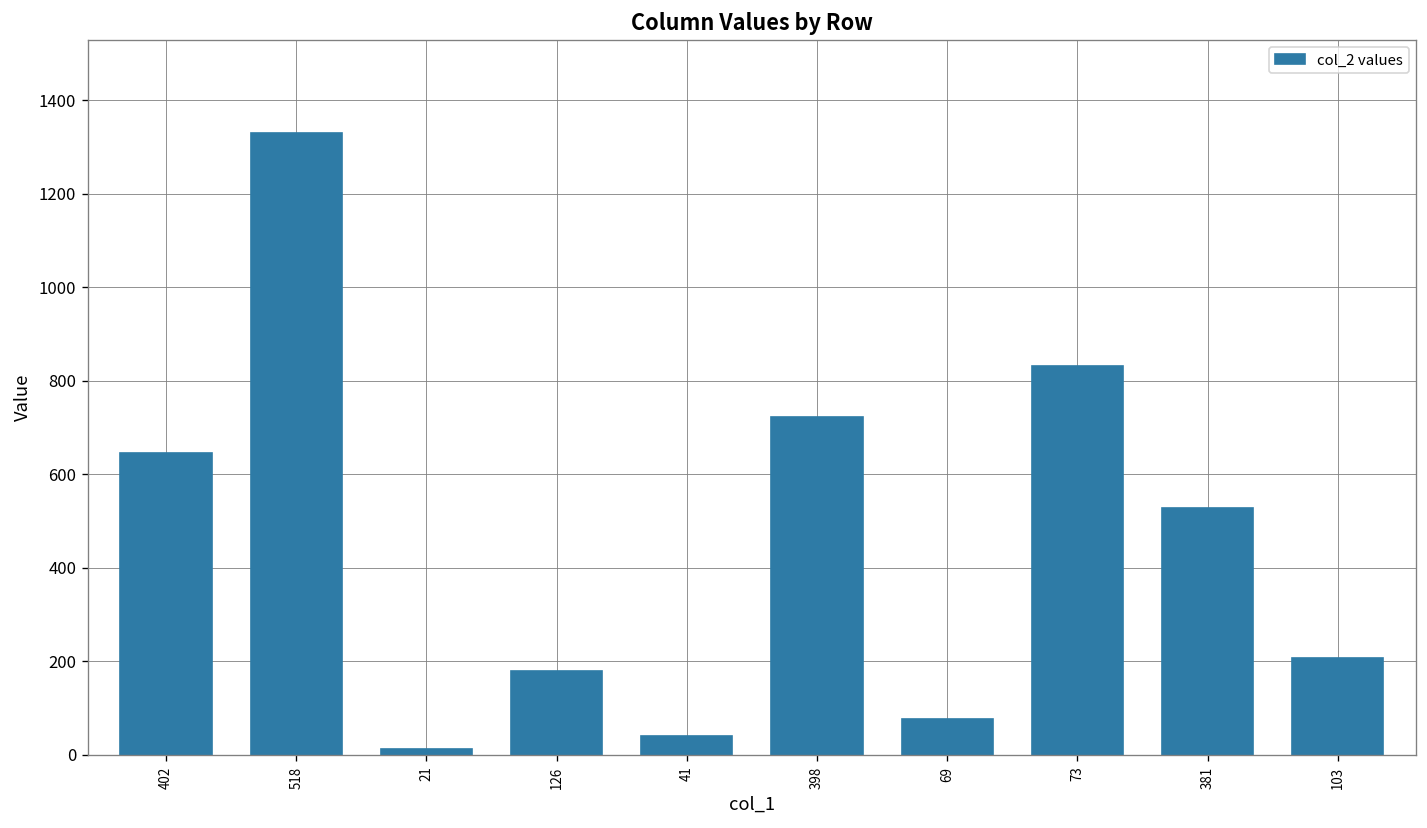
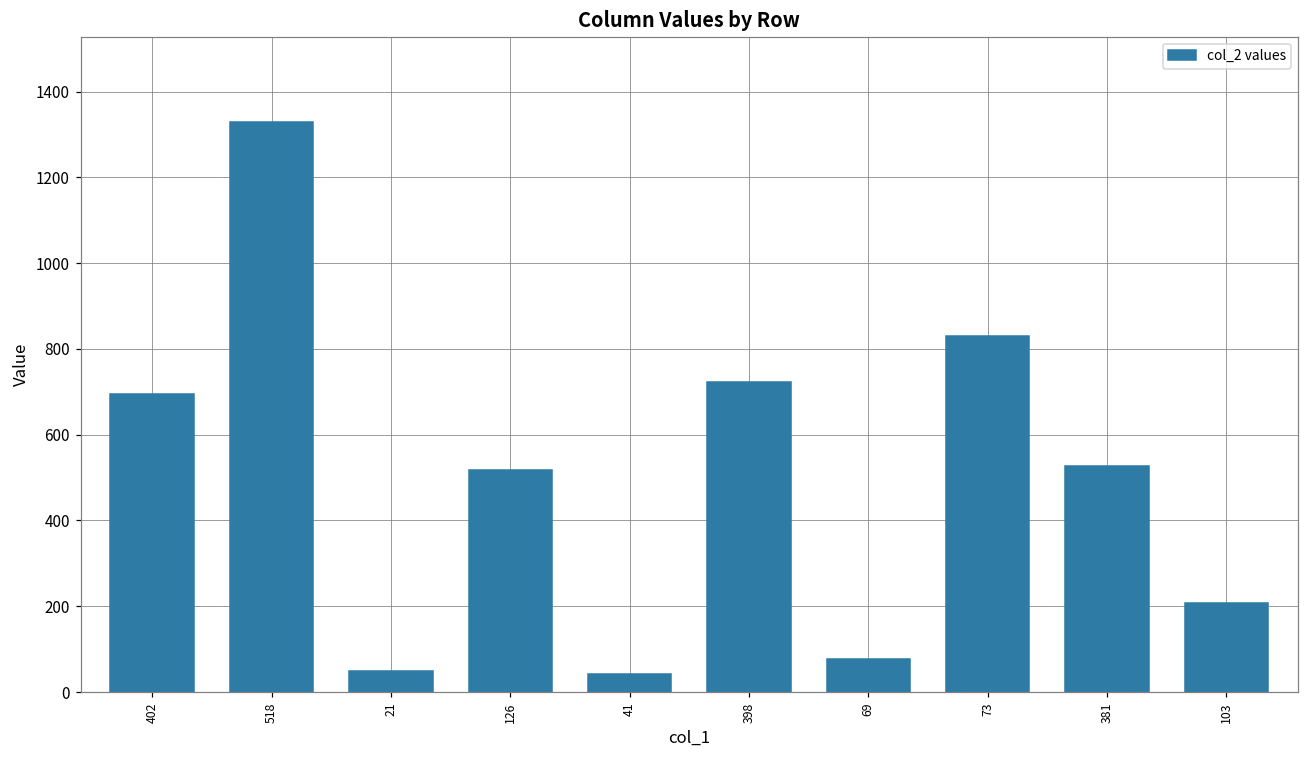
  {
-   "402": 650,
+   "402": 700,
    "518": 1330,
-   "21": 10,
-   "126": 180,
+   "21": 50,
+   "126": 520,
    "41": 40,
    "398": 720,
    "69": 80,
    "73": 830,
    "381": 530,
    "103": 210
  }
